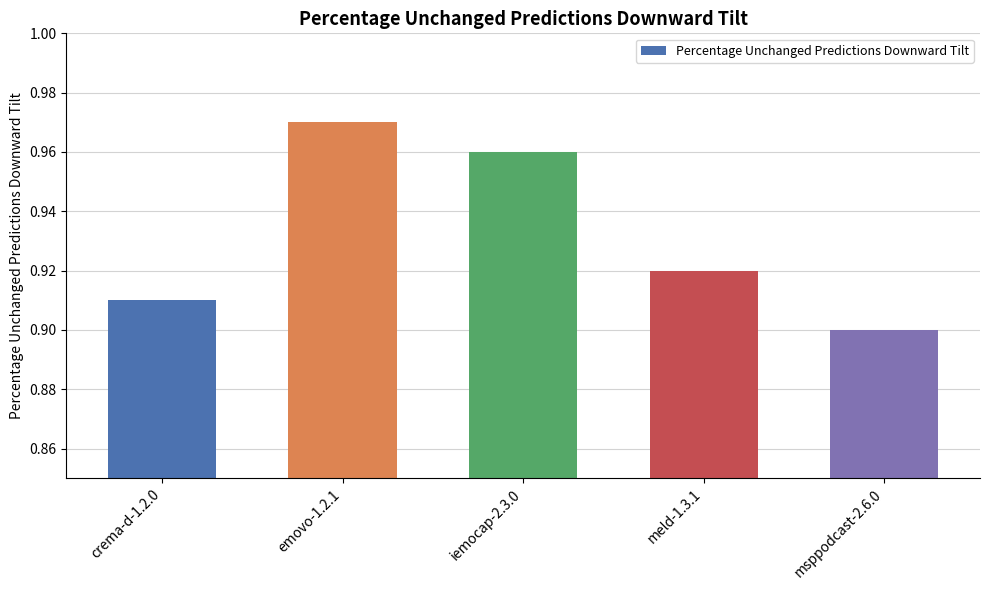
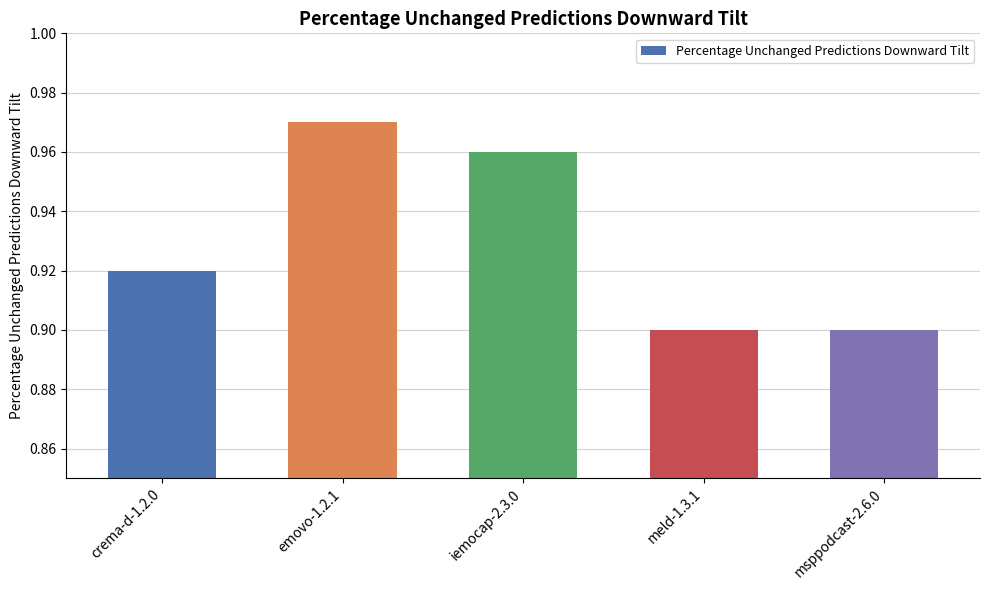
  {
-   "crema-d-1.2.0": 0.91,
+   "crema-d-1.2.0": 0.92,
    "emovo-1.2.1": 0.97,
    "iemocap-2.3.0": 0.96,
-   "meld-1.3.1": 0.92,
+   "meld-1.3.1": 0.90,
    "msppodcast-2.6.0": 0.90
  }
